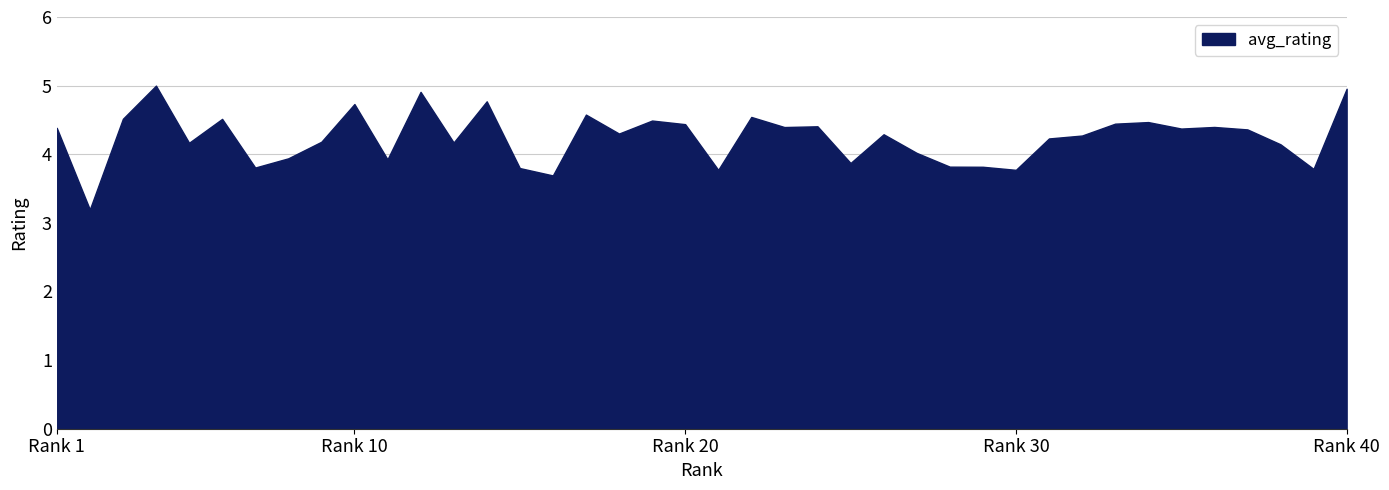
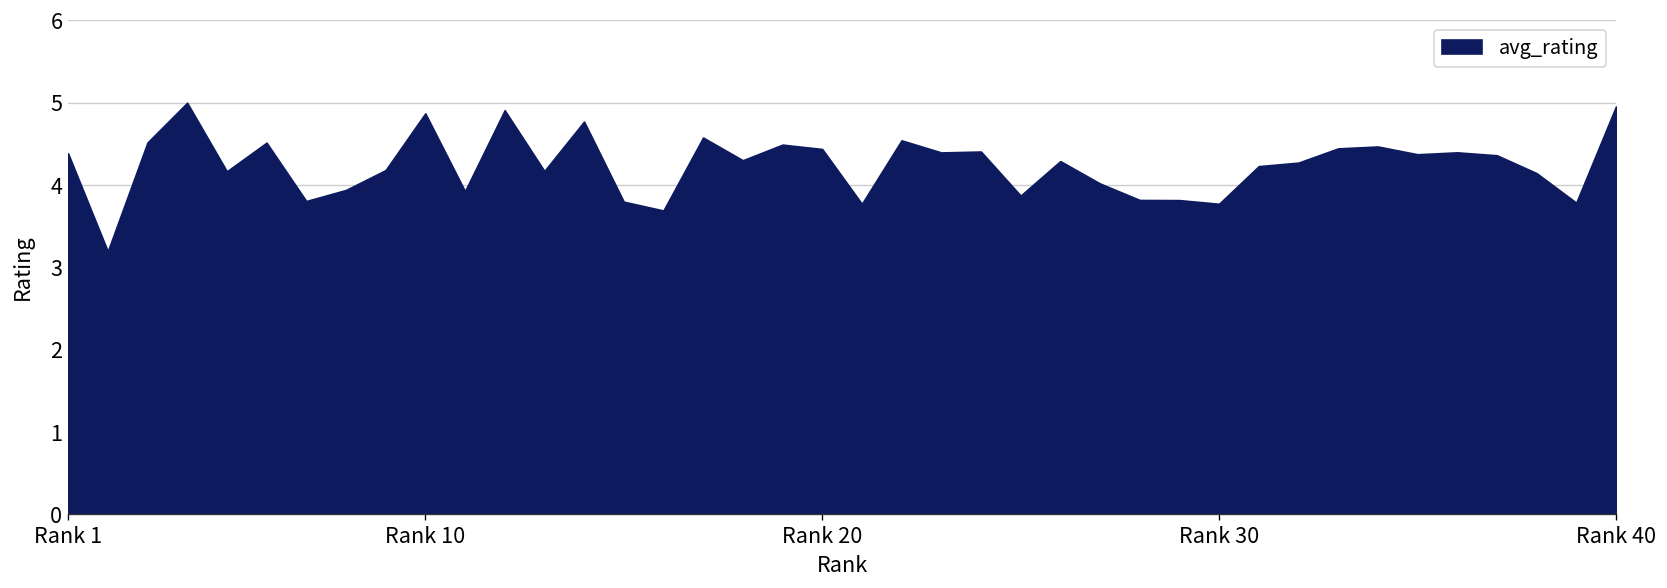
  {
    "Rank 1": 4.4,
-   "Rank 10": 4.7,
+   "Rank 10": 4.9,
    "Rank 20": 4.4,
    "Rank 30": 3.8,
    "Rank 40": 5.0
  }
